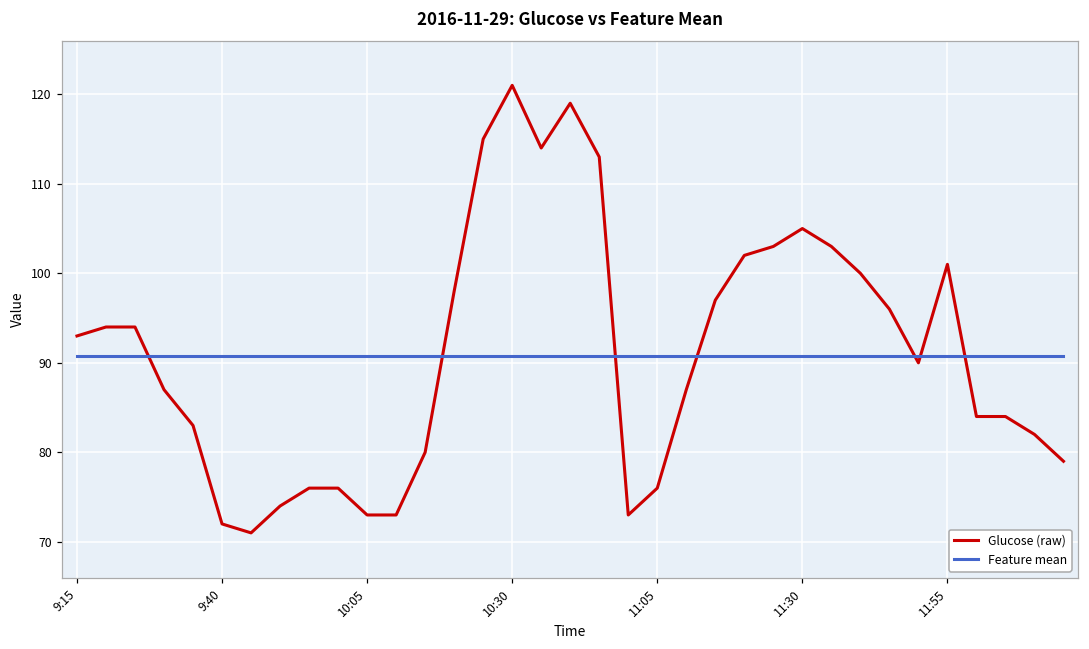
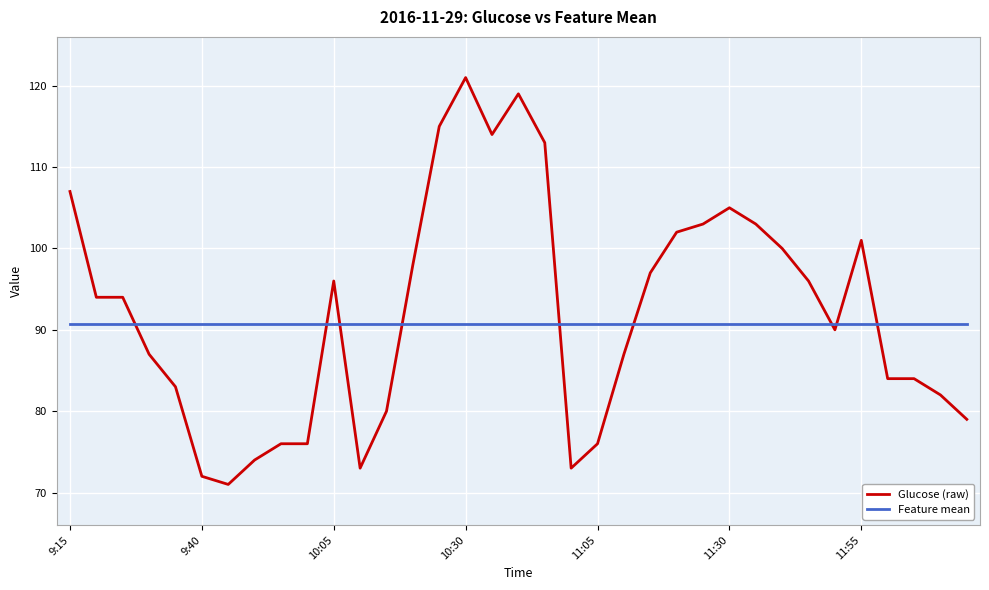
  {
    "Glucose (raw)": {
-     "9:15": 93,
+     "9:15": 107,
      "9:40": 72,
-     "10:05": 73,
+     "10:05": 96,
      "10:30": 121,
      "11:05": 76,
      "11:30": 105,
      "11:55": 101
    },
    "Feature mean": {
      "9:15": 91,
      "9:40": 91,
      "10:05": 91,
      "10:30": 91,
      "11:05": 91,
      "11:30": 91,
      "11:55": 91
    }
  }
